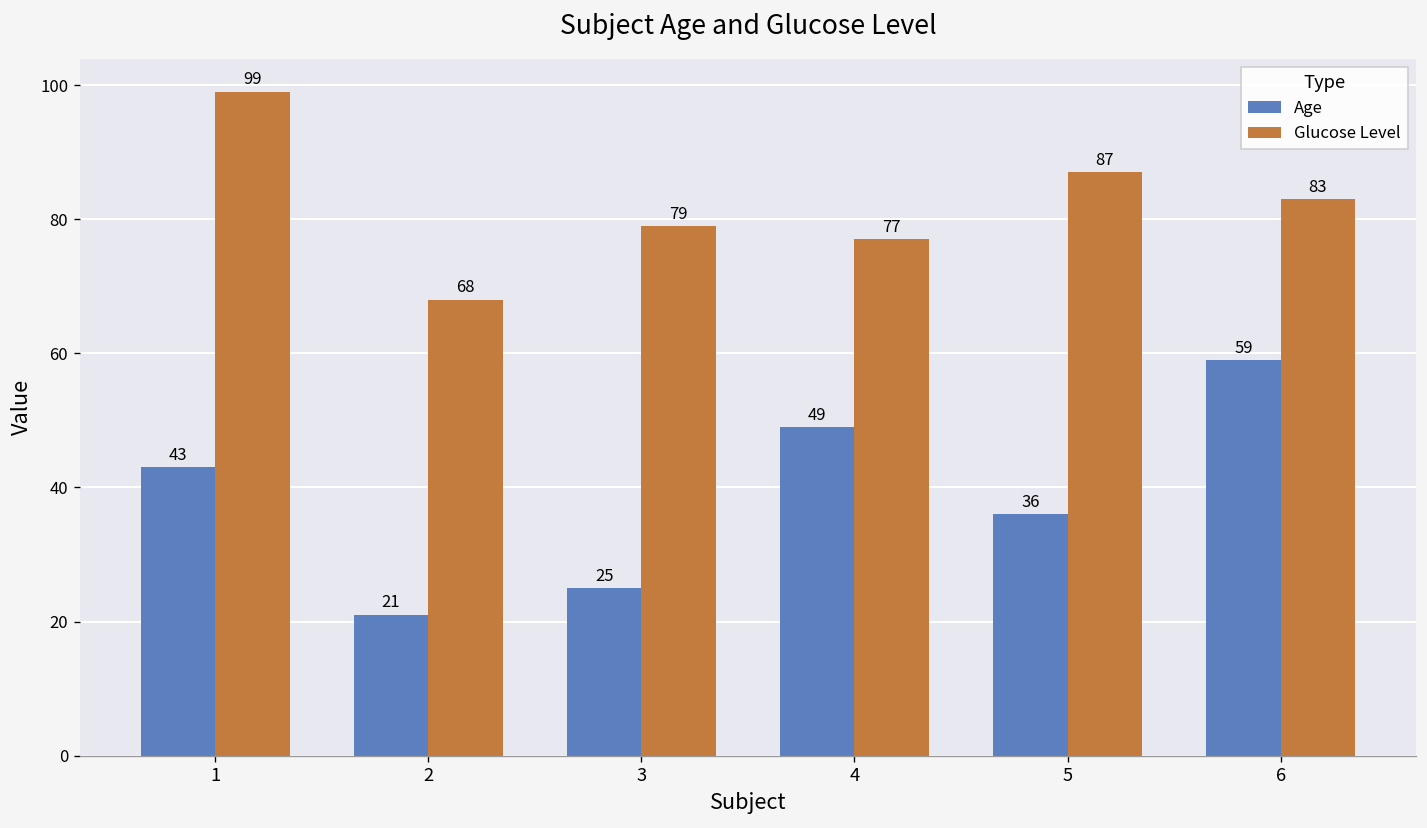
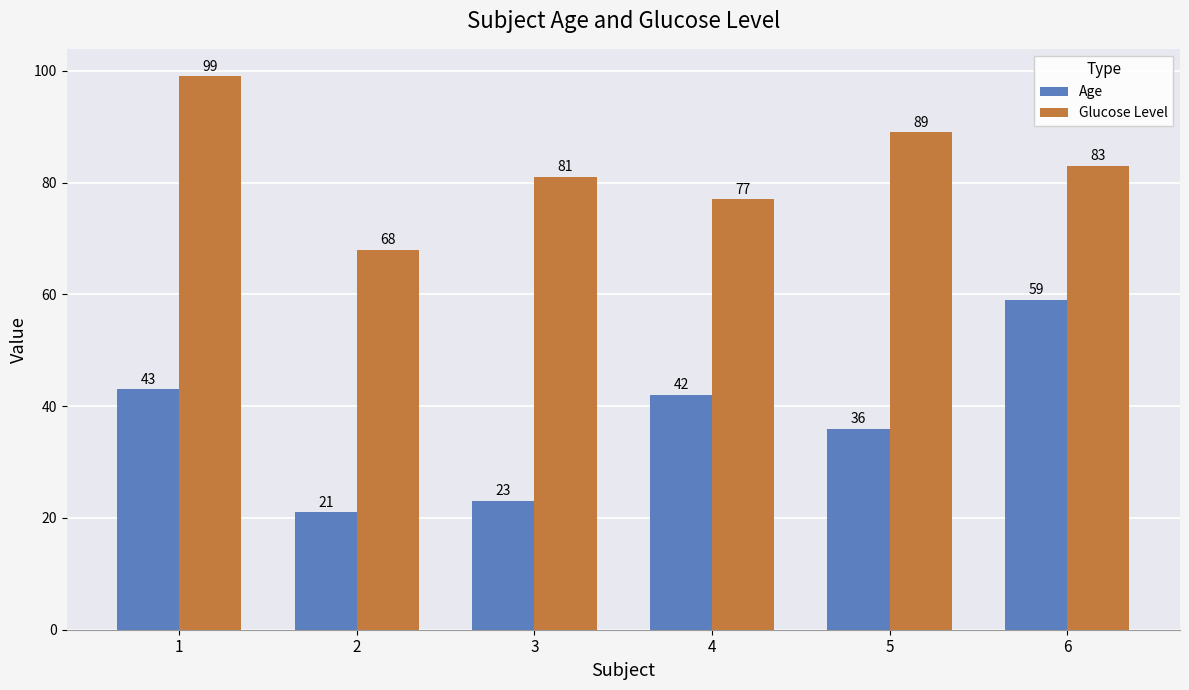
  {
    "Age": {
      "1": 43,
      "2": 21,
-     "3": 25,
-     "4": 49,
+     "3": 23,
+     "4": 42,
      "5": 36,
      "6": 59
    },
    "Glucose Level": {
      "1": 99,
      "2": 68,
-     "3": 79,
+     "3": 81,
      "4": 77,
-     "5": 87,
+     "5": 89,
      "6": 83
    }
  }
